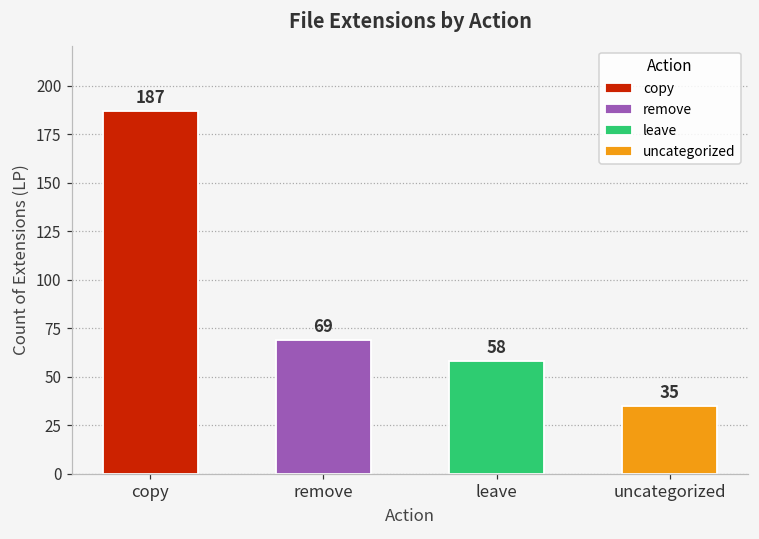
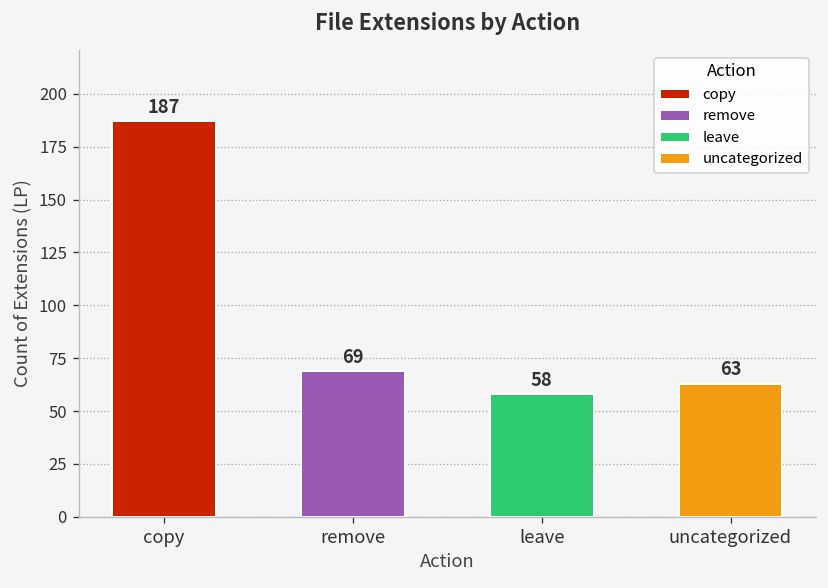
  {
    "copy": 187,
    "remove": 69,
    "leave": 58,
-   "uncategorized": 35
+   "uncategorized": 63
  }
